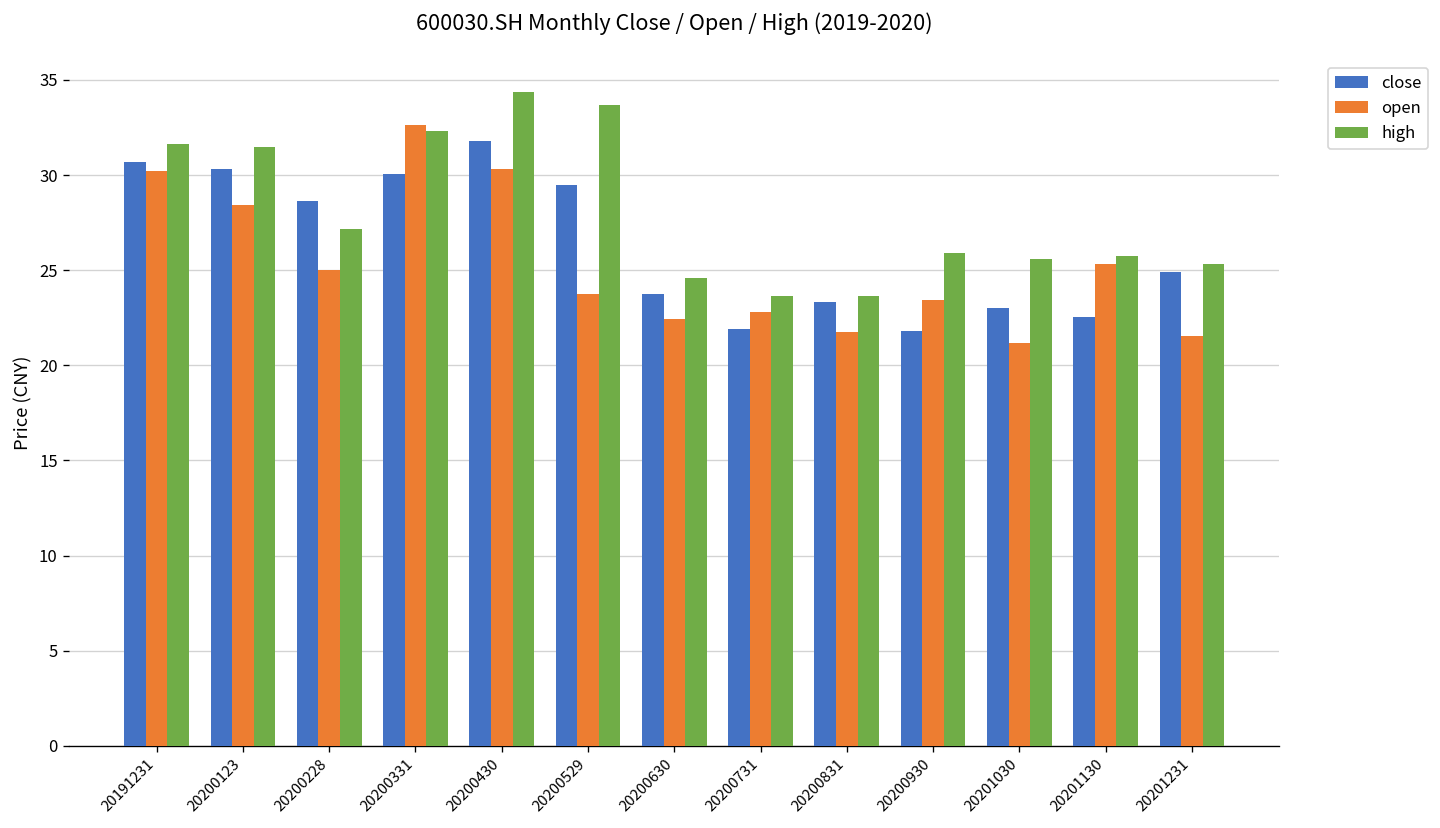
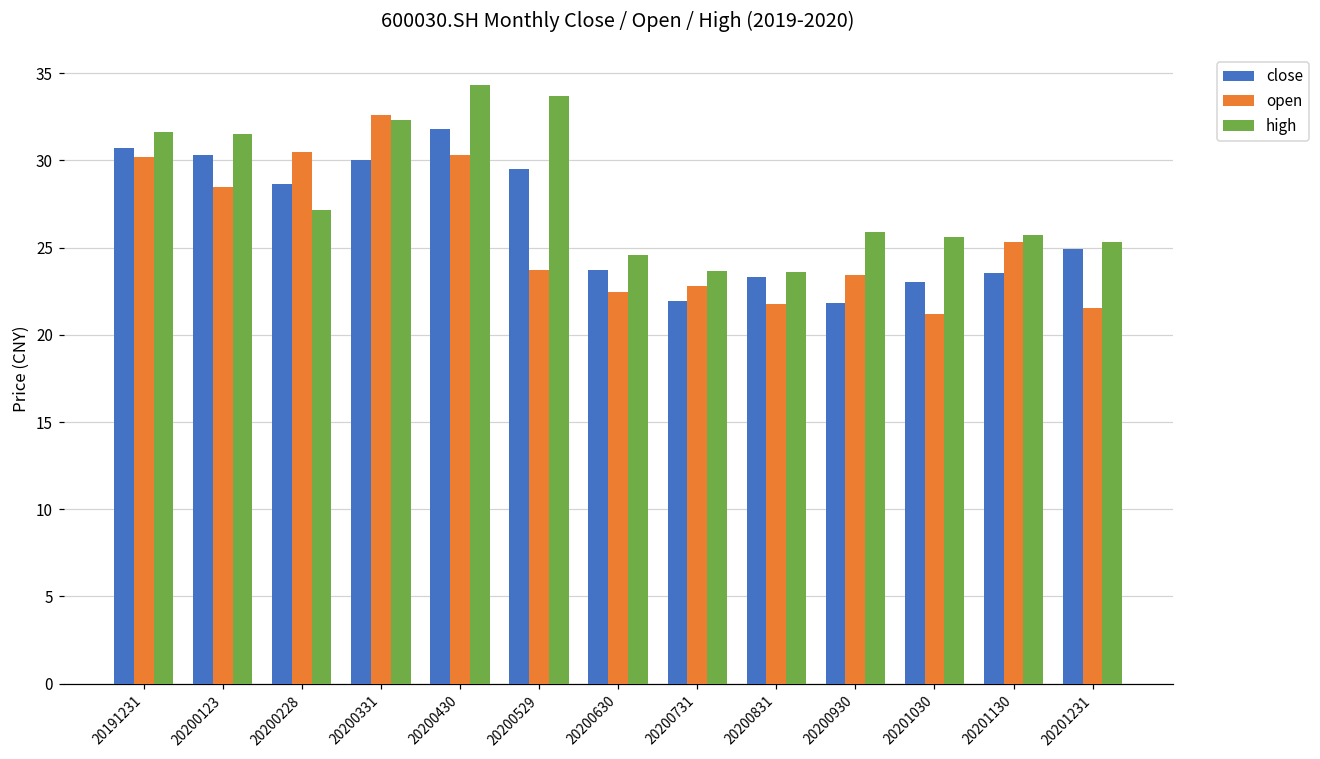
  {
    "close": {
      "20191231": 30.7,
      "20200123": 30.3,
      "20200228": 28.6,
      "20200331": 30.0,
      "20200430": 31.8,
      "20200529": 29.5,
      "20200630": 23.7,
      "20200731": 21.9,
      "20200831": 23.3,
      "20200930": 21.8,
      "20201030": 23.0,
-     "20201130": 22.5,
+     "20201130": 23.5,
      "20201231": 24.9
    },
    "open": {
      "20191231": 30.2,
      "20200123": 28.5,
-     "20200228": 25.0,
+     "20200228": 30.5,
      "20200331": 32.6,
      "20200430": 30.3,
      "20200529": 23.7,
      "20200630": 22.5,
      "20200731": 22.8,
      "20200831": 21.7,
      "20200930": 23.4,
      "20201030": 21.2,
      "20201130": 25.3,
      "20201231": 21.6
    },
    "high": {
      "20191231": 31.7,
      "20200123": 31.5,
      "20200228": 27.2,
      "20200331": 32.3,
      "20200430": 34.4,
      "20200529": 33.7,
      "20200630": 24.6,
      "20200731": 23.7,
      "20200831": 23.6,
      "20200930": 25.9,
      "20201030": 25.6,
      "20201130": 25.7,
      "20201231": 25.3
    }
  }
